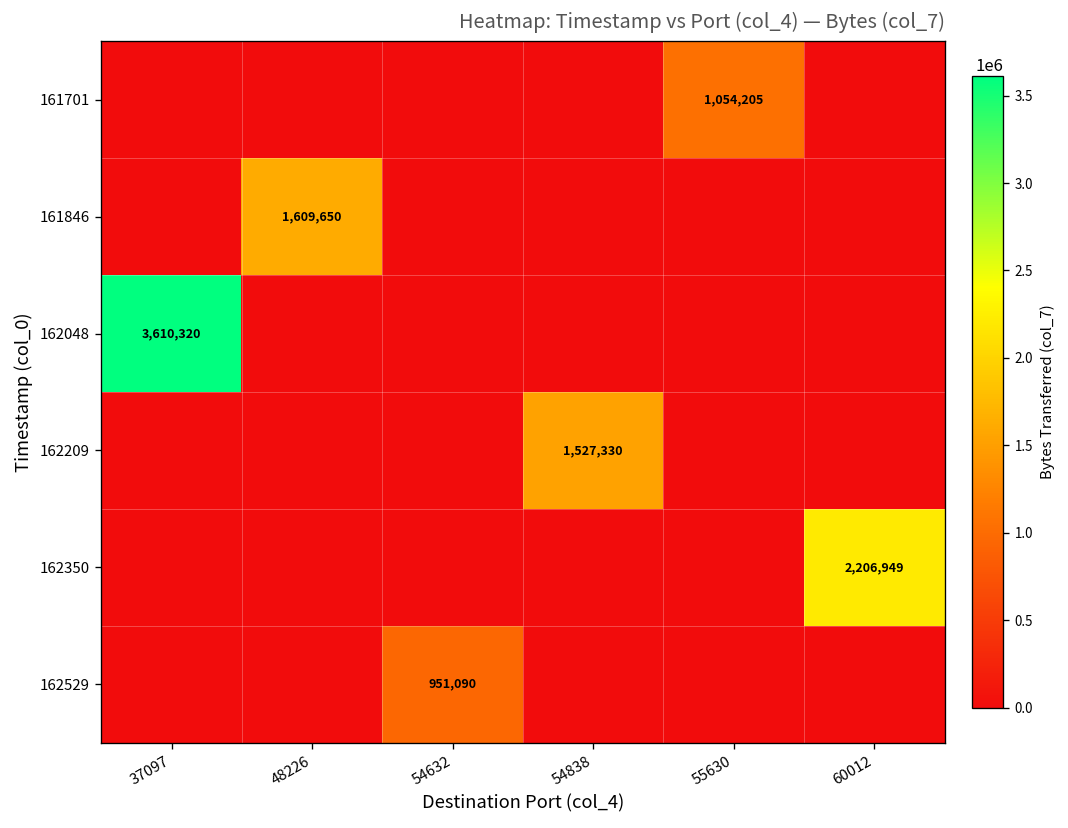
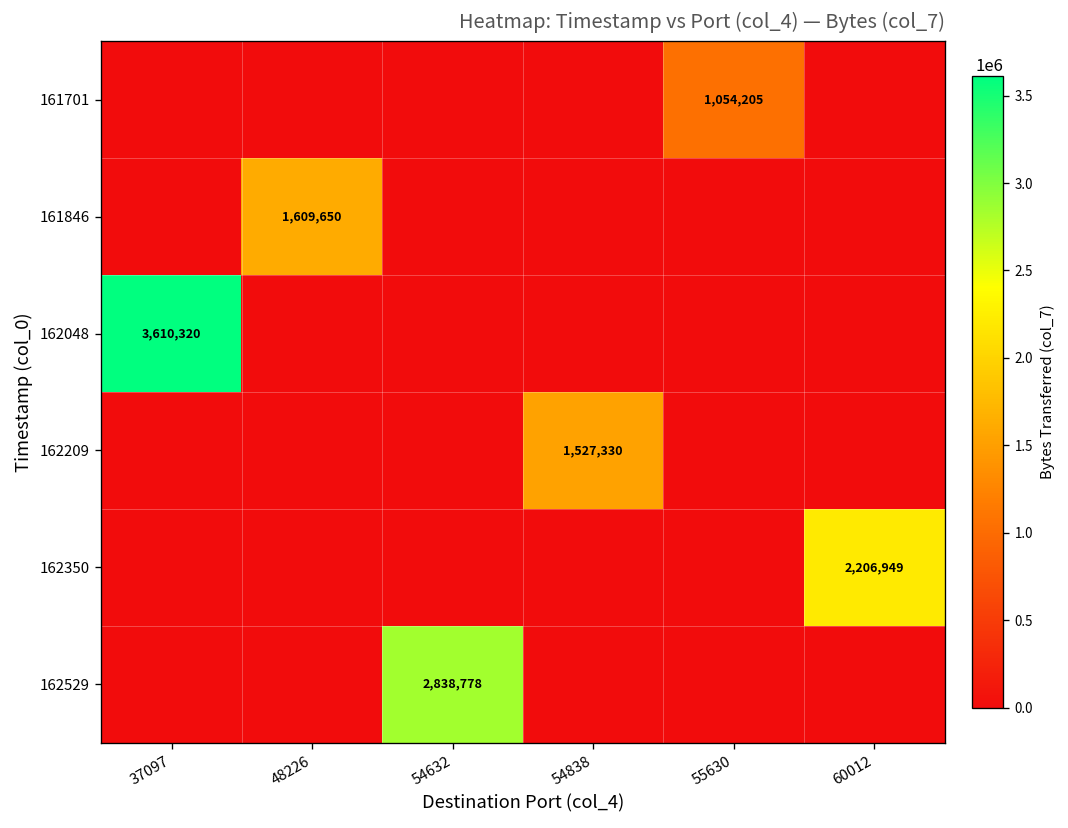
  {
    "161701": {
      "55630": "1,054,205"
    },
    "161846": {
      "48226": "1,609,650"
    },
    "162048": {
      "37097": "3,610,320"
    },
    "162209": {
      "54838": "1,527,330"
    },
    "162350": {
      "60012": "2,206,949"
    },
    "162529": {
-     "54632": "951,090"
+     "54632": "2,838,778"
    }
  }
